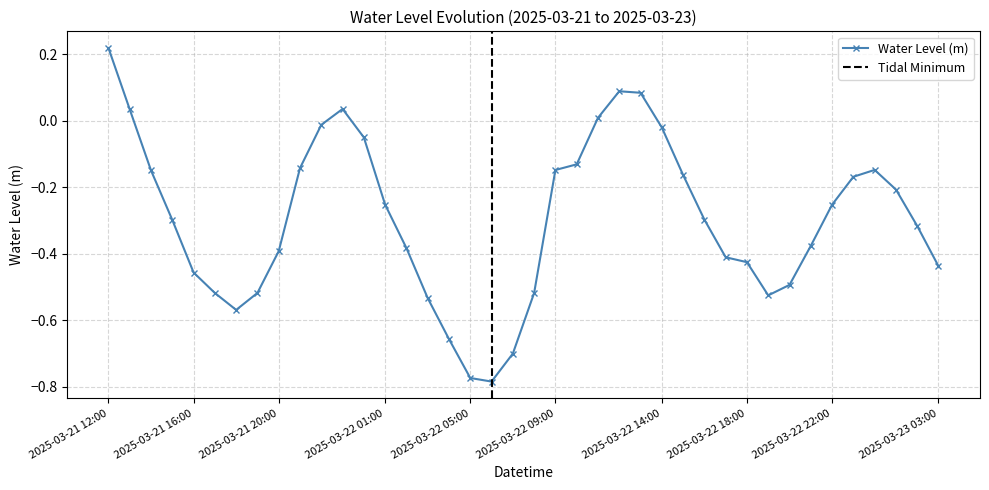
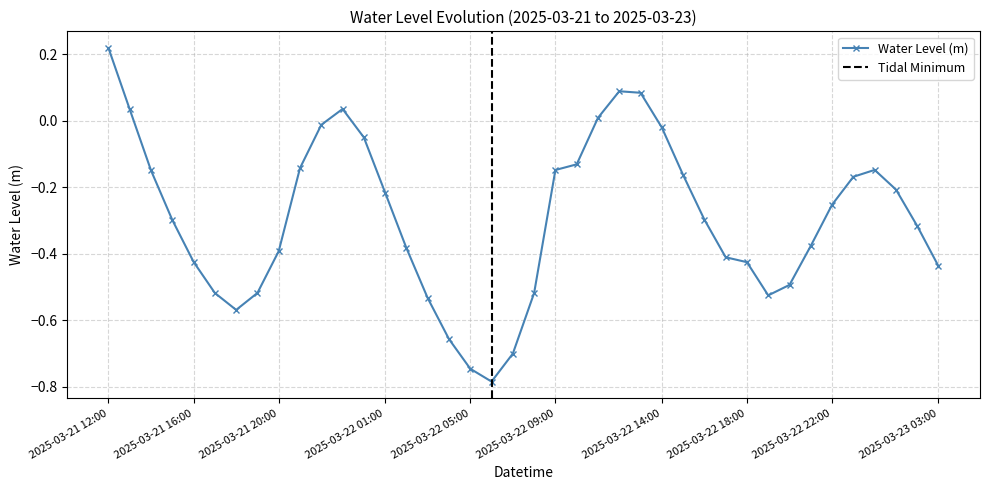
  {
    "2025-03-21 12:00": 0.22,
-   "2025-03-21 16:00": -0.46,
+   "2025-03-21 16:00": -0.42,
    "2025-03-21 20:00": -0.39,
-   "2025-03-22 01:00": -0.25,
-   "2025-03-22 05:00": -0.77,
+   "2025-03-22 01:00": -0.22,
+   "2025-03-22 05:00": -0.75,
    "2025-03-22 09:00": -0.15,
    "2025-03-22 14:00": -0.02,
    "2025-03-22 18:00": -0.43,
    "2025-03-22 22:00": -0.25,
    "2025-03-23 03:00": -0.44
  }
